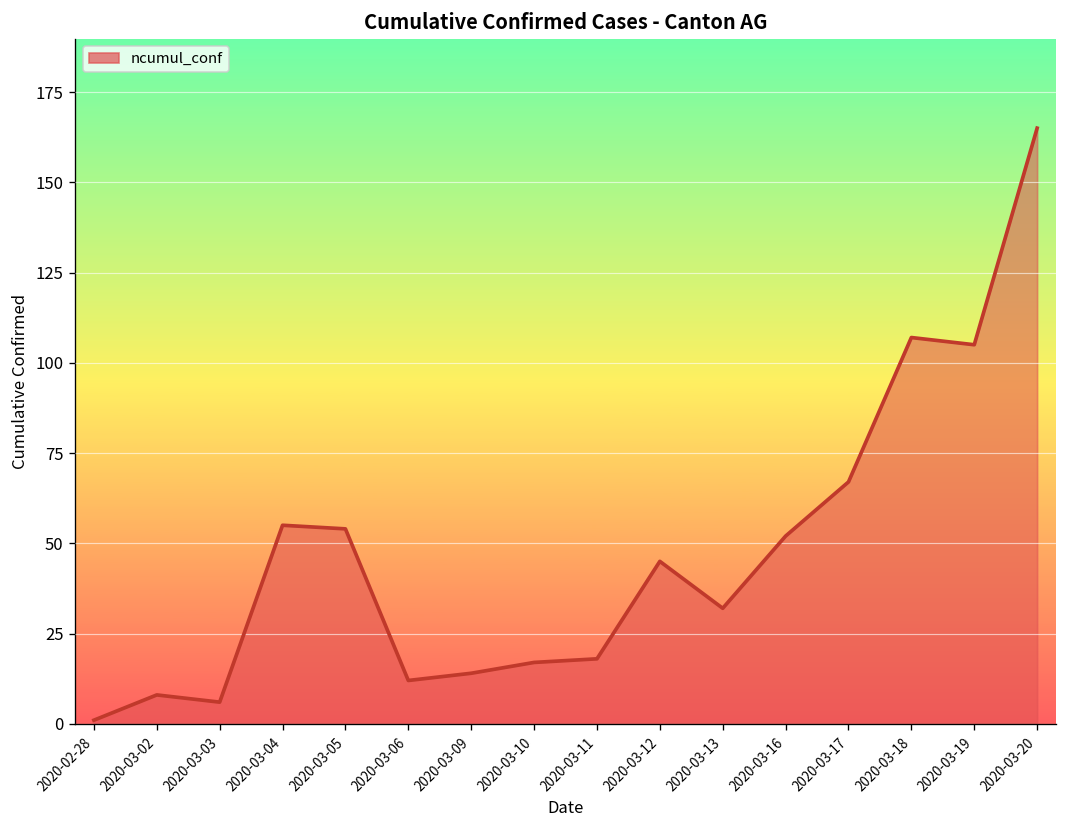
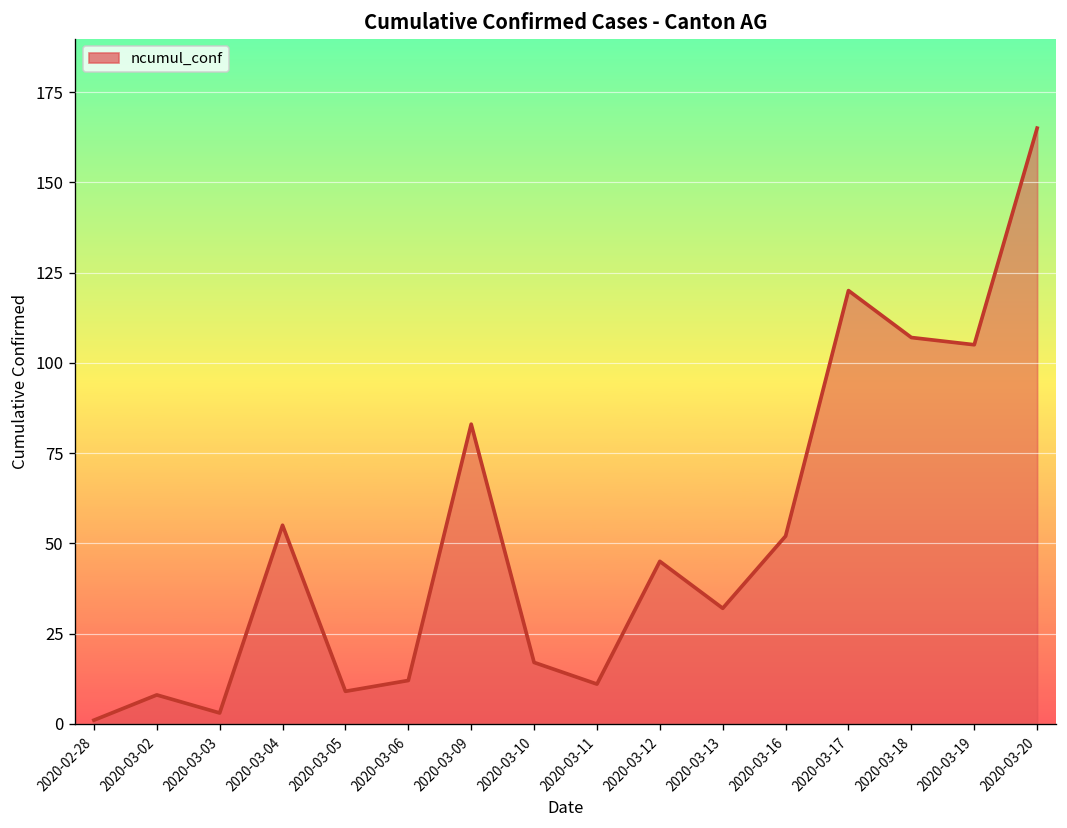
  {
    "2020-02-28": 1,
    "2020-03-02": 8,
-   "2020-03-03": 6,
+   "2020-03-03": 3,
    "2020-03-04": 55,
-   "2020-03-05": 54,
+   "2020-03-05": 9,
    "2020-03-06": 12,
-   "2020-03-09": 14,
+   "2020-03-09": 83,
    "2020-03-10": 17,
-   "2020-03-11": 18,
+   "2020-03-11": 11,
    "2020-03-12": 45,
    "2020-03-13": 32,
    "2020-03-16": 52,
-   "2020-03-17": 67,
+   "2020-03-17": 120,
    "2020-03-18": 107,
    "2020-03-19": 105,
    "2020-03-20": 165
  }
